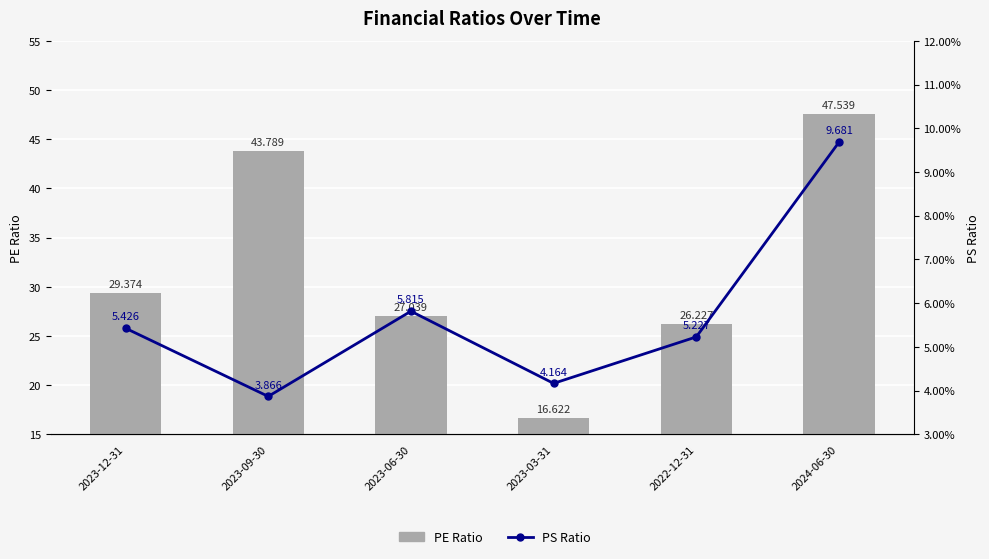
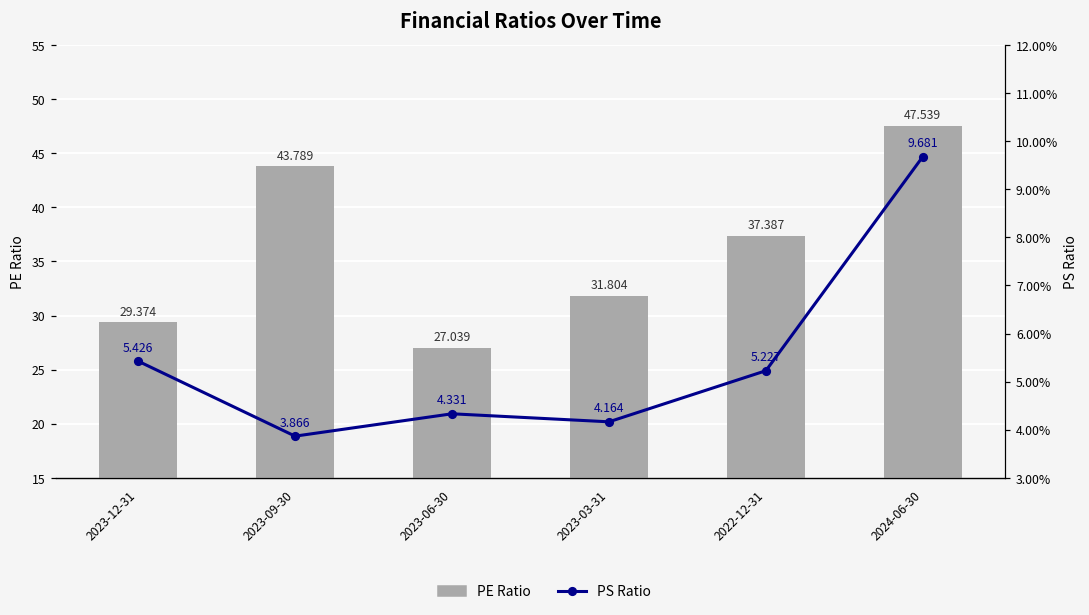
  {
    "PE Ratio": {
      "2023-12-31": 29.374,
      "2023-09-30": 43.789,
      "2023-06-30": 27.039,
-     "2023-03-31": 16.622,
-     "2022-12-31": 26.227,
+     "2023-03-31": 31.804,
+     "2022-12-31": 37.387,
      "2024-06-30": 47.539
    },
    "PS Ratio": {
      "2023-12-31": 5.426,
      "2023-09-30": 3.866,
-     "2023-06-30": 5.815,
+     "2023-06-30": 4.331,
      "2023-03-31": 4.164,
      "2022-12-31": 5.227,
      "2024-06-30": 9.681
    }
  }
